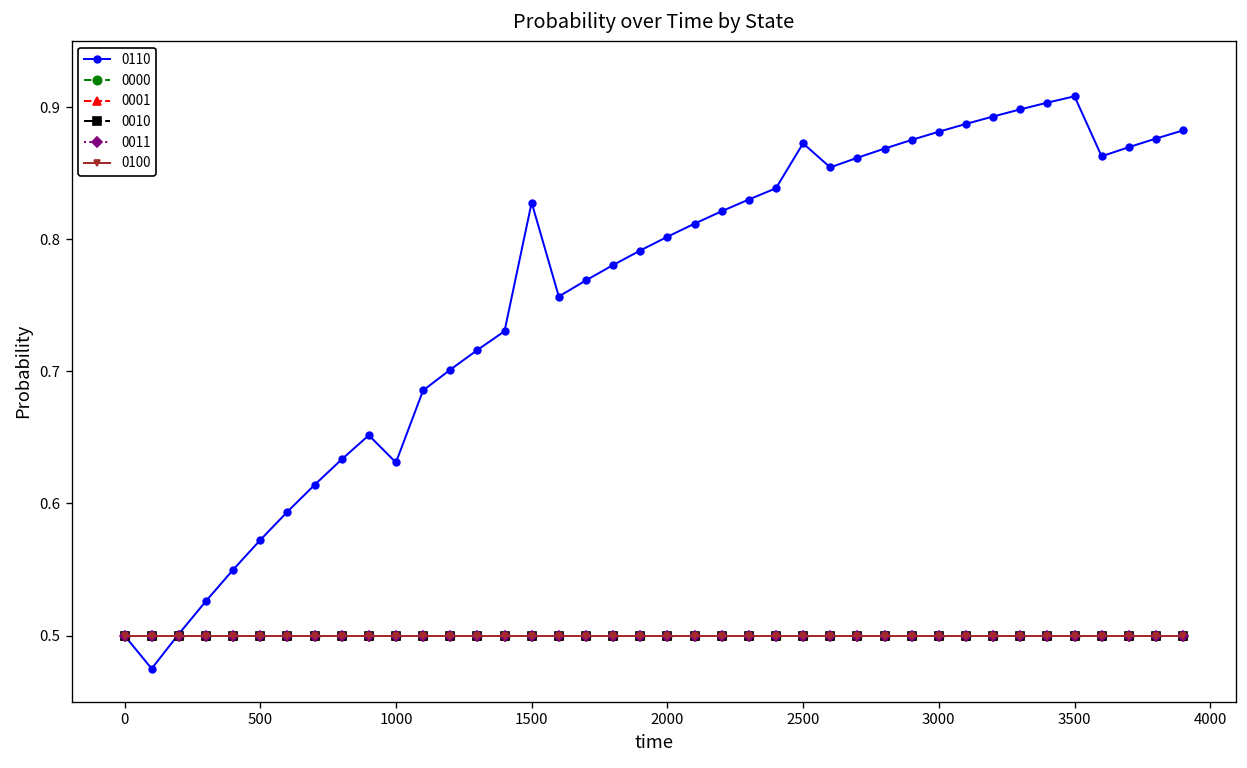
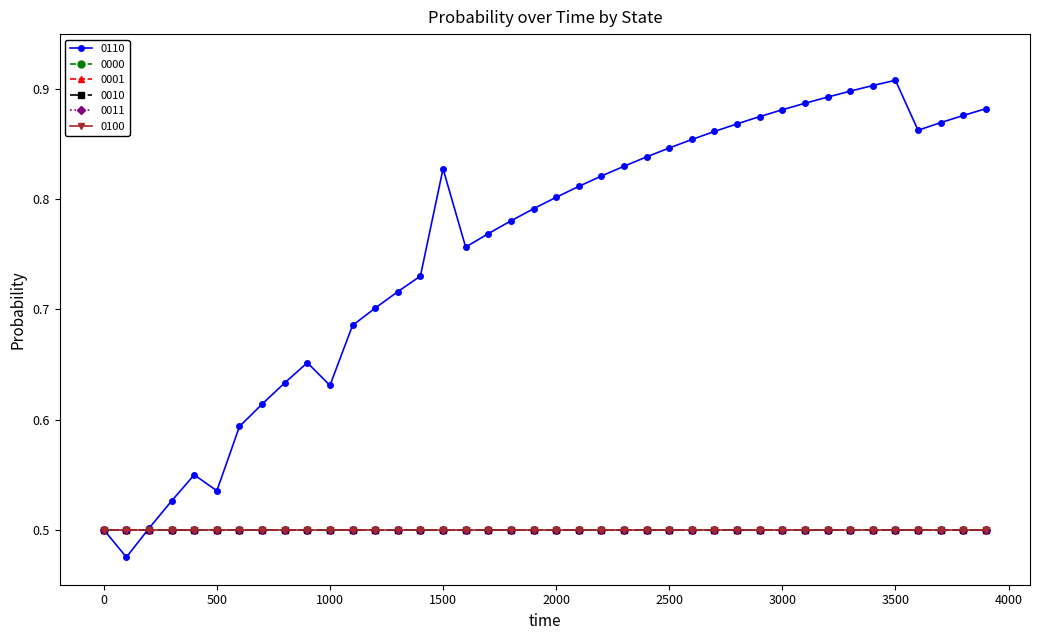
  {
    "0110": {
-     "500": 0.572,
+     "500": 0.535,
      "1000": 0.631,
      "1500": 0.828,
      "2000": 0.802,
-     "2500": 0.873,
+     "2500": 0.847,
      "3000": 0.881,
      "3500": 0.908
    },
    "0100": {
      "500": 0.500,
      "1000": 0.500,
      "1500": 0.500,
      "2000": 0.500,
      "2500": 0.500,
      "3000": 0.500,
      "3500": 0.500
    }
  }
